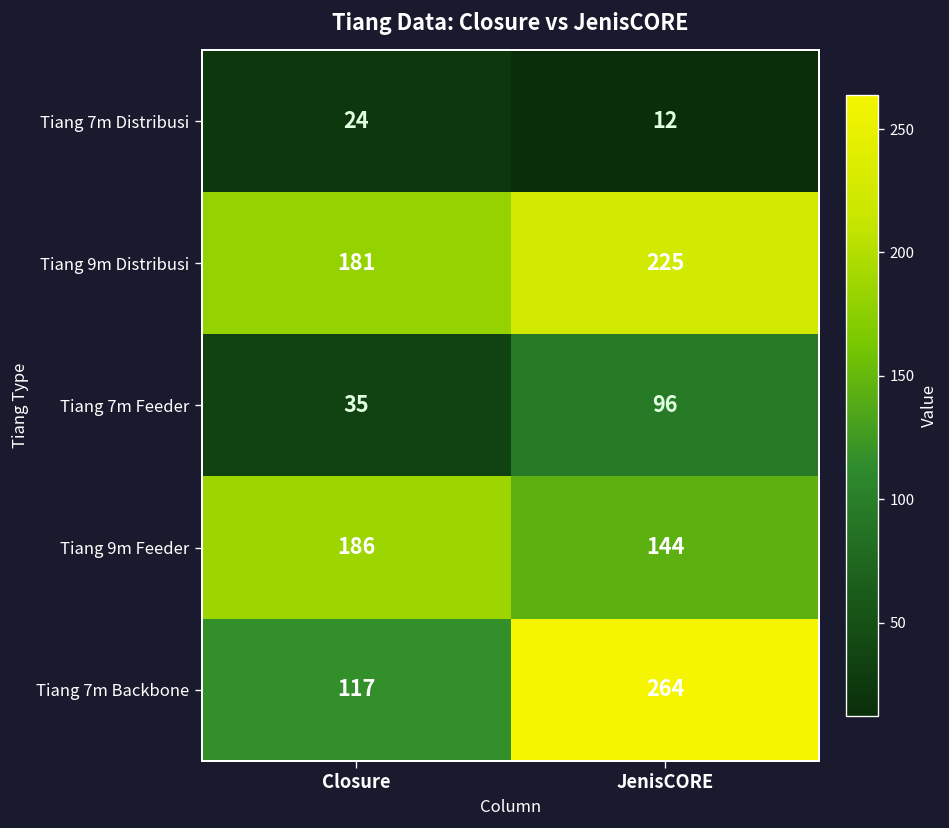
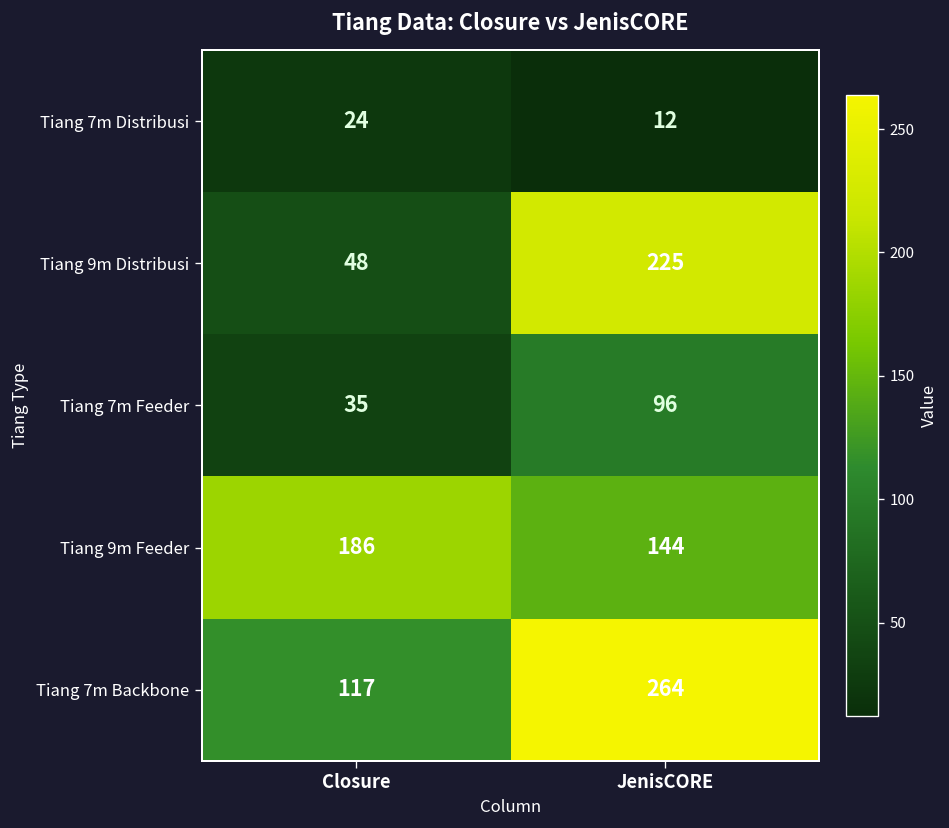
  {
    "Tiang 7m Distribusi": {
      "Closure": 24,
      "JenisCORE": 12
    },
    "Tiang 9m Distribusi": {
-     "Closure": 181,
+     "Closure": 48,
      "JenisCORE": 225
    },
    "Tiang 7m Feeder": {
      "Closure": 35,
      "JenisCORE": 96
    },
    "Tiang 9m Feeder": {
      "Closure": 186,
      "JenisCORE": 144
    },
    "Tiang 7m Backbone": {
      "Closure": 117,
      "JenisCORE": 264
    }
  }
